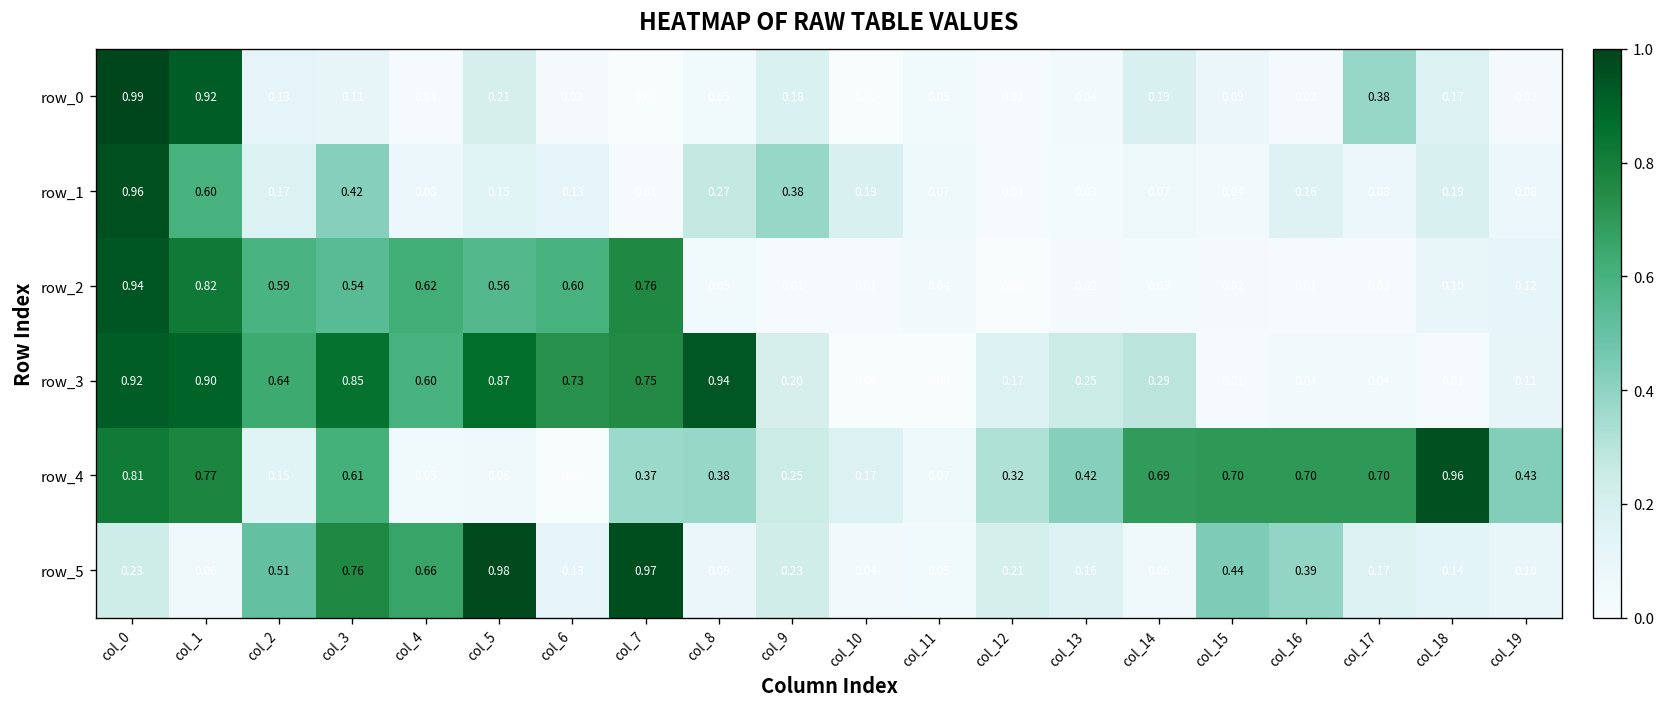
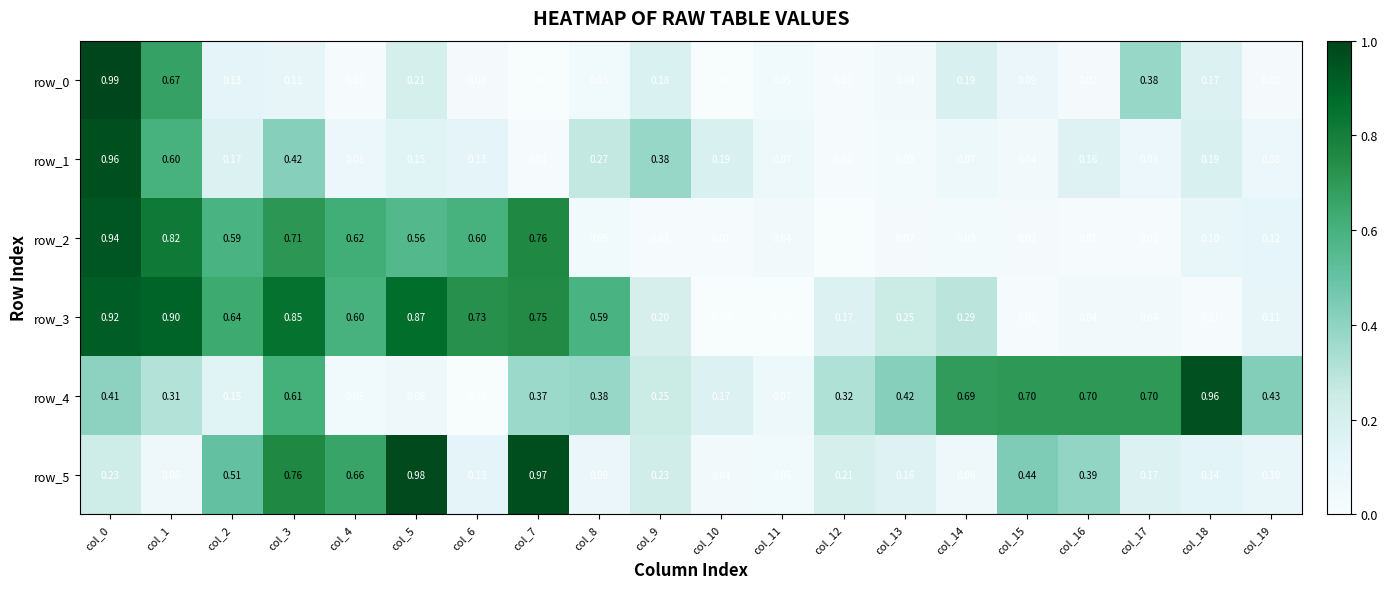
  {
    "row_0": {
      "col_0": 0.99,
-     "col_1": 0.92,
+     "col_1": 0.67,
      "col_17": 0.38
    },
    "row_1": {
      "col_0": 0.96,
      "col_1": 0.60,
      "col_3": 0.42,
      "col_8": 0.27,
      "col_9": 0.38
    },
    "row_2": {
      "col_0": 0.94,
      "col_1": 0.82,
      "col_2": 0.59,
-     "col_3": 0.54,
+     "col_3": 0.71,
      "col_4": 0.62,
      "col_5": 0.56,
      "col_6": 0.60,
      "col_7": 0.76
    },
    "row_3": {
      "col_0": 0.92,
      "col_1": 0.90,
      "col_2": 0.64,
      "col_3": 0.85,
      "col_4": 0.60,
      "col_5": 0.87,
      "col_6": 0.73,
      "col_7": 0.75,
-     "col_8": 0.94,
+     "col_8": 0.59,
      "col_13": 0.25,
      "col_14": 0.29
    },
    "row_4": {
-     "col_0": 0.81,
-     "col_1": 0.77,
+     "col_0": 0.41,
+     "col_1": 0.31,
      "col_3": 0.61,
      "col_7": 0.37,
      "col_8": 0.38,
      "col_9": 0.25,
      "col_12": 0.32,
      "col_13": 0.42,
      "col_14": 0.69,
      "col_15": 0.70,
      "col_16": 0.70,
      "col_17": 0.70,
      "col_18": 0.96,
      "col_19": 0.43
    },
    "row_5": {
      "col_0": 0.23,
      "col_2": 0.51,
      "col_3": 0.76,
      "col_4": 0.66,
      "col_5": 0.98,
      "col_7": 0.97,
      "col_15": 0.44,
      "col_16": 0.39
    }
  }
